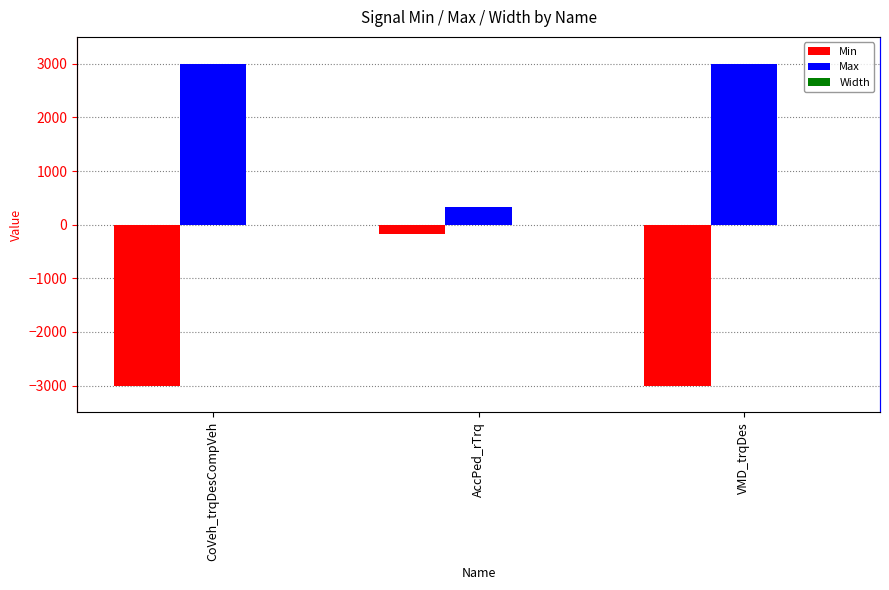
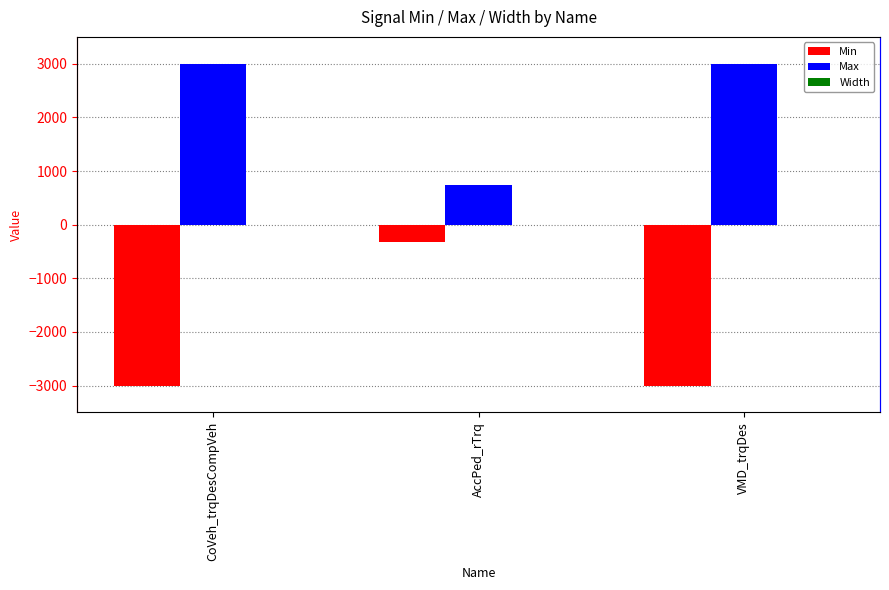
  {
    "Min": {
      "CoVeh_trqDesCompVeh": -3000,
-     "AccPed_rTrq": -200,
+     "AccPed_rTrq": -300,
      "VMD_trqDes": -3000
    },
    "Max": {
      "CoVeh_trqDesCompVeh": 3000,
-     "AccPed_rTrq": 300,
+     "AccPed_rTrq": 700,
      "VMD_trqDes": 3000
    }
  }
